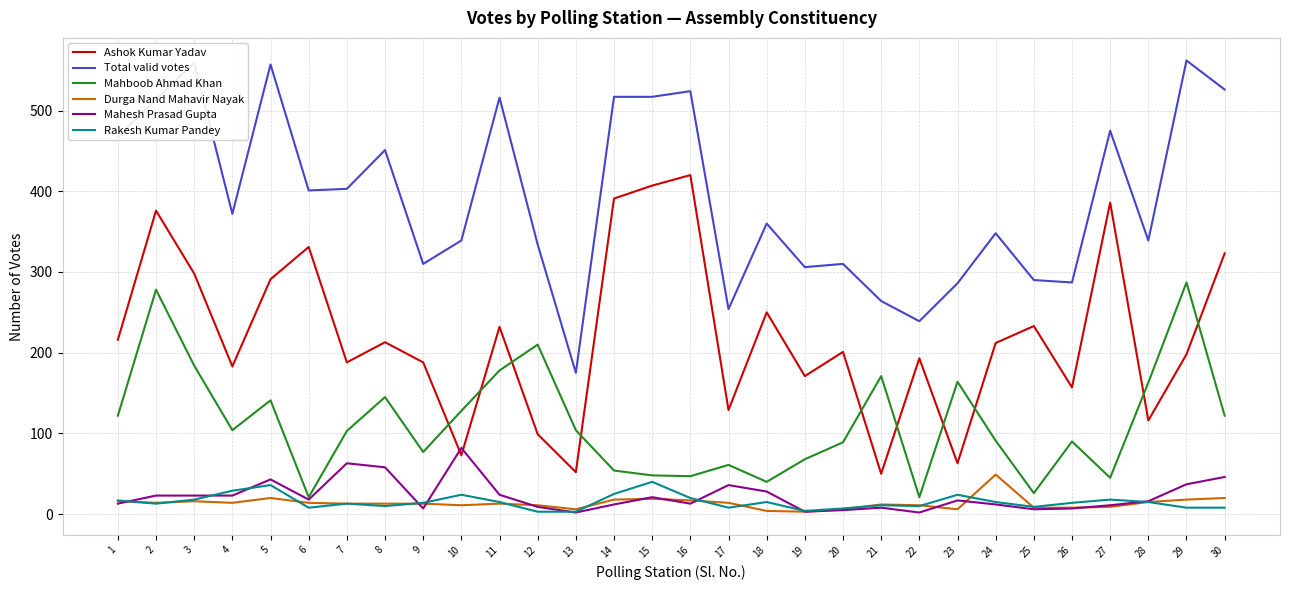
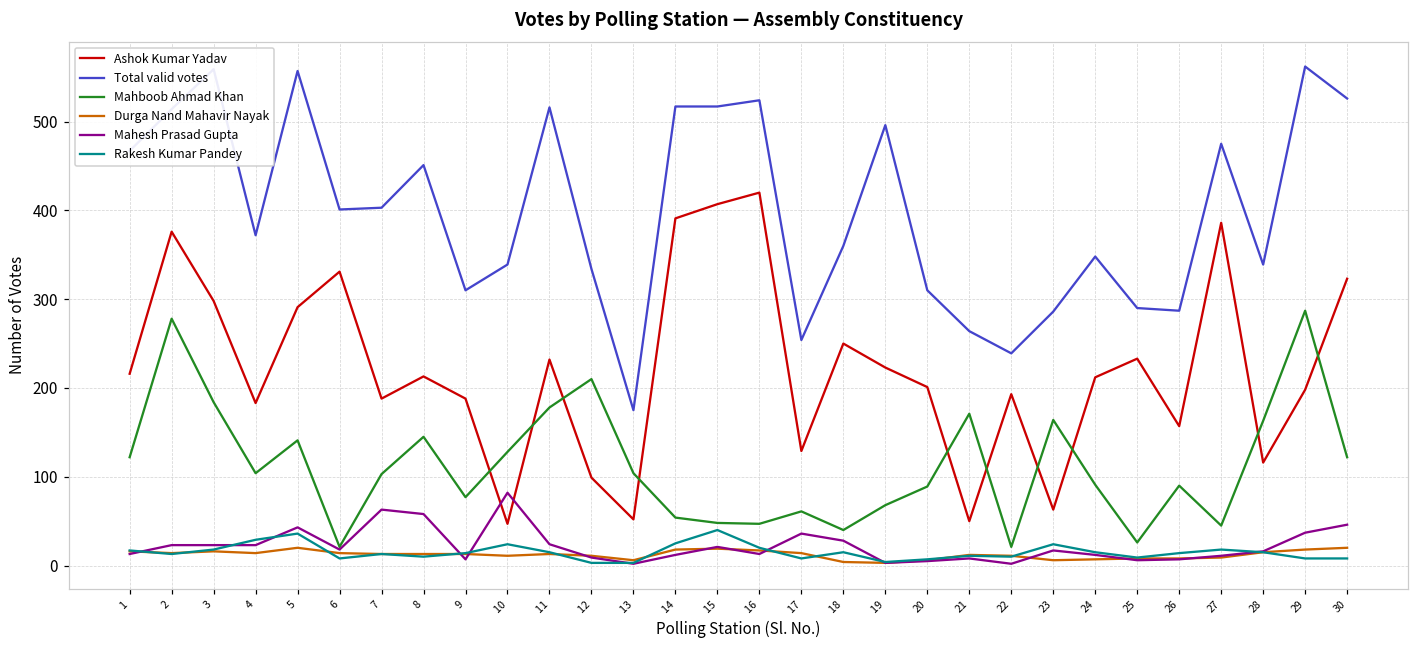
  {
    "Ashok Kumar Yadav": {
      "1": 220,
      "2": 380,
      "3": 300,
      "4": 180,
      "5": 290,
      "6": 330,
      "7": 190,
      "8": 210,
      "9": 190,
-     "10": 70,
+     "10": 50,
      "11": 230,
      "12": 100,
      "13": 50,
      "14": 390,
      "15": 410,
      "16": 420,
      "17": 130,
      "18": 250,
-     "19": 170,
+     "19": 220,
      "20": 200,
      "21": 50,
      "22": 190,
      "23": 60,
      "24": 210,
      "25": 230,
      "26": 160,
      "27": 390,
      "28": 120,
      "29": 200,
      "30": 320
    },
    "Total valid votes": {
      "4": 370,
      "5": 560,
      "6": 400,
      "7": 400,
      "8": 450,
      "9": 310,
      "10": 340,
      "11": 520,
      "12": 330,
      "13": 180,
      "14": 520,
      "15": 520,
      "16": 520,
      "17": 250,
      "18": 360,
-     "19": 310,
+     "19": 500,
      "20": 310,
      "21": 260,
      "22": 240,
      "23": 290,
      "24": 350,
      "25": 290,
      "26": 290,
      "27": 480,
      "28": 340,
      "29": 560,
      "30": 530
    },
    "Mahboob Ahmad Khan": {
      "1": 120,
      "2": 280,
      "3": 180,
      "4": 100,
      "5": 140,
      "7": 100,
      "8": 150,
      "9": 80,
      "10": 130,
      "11": 180,
      "12": 210,
      "13": 100,
      "14": 50,
      "15": 50,
      "16": 50,
      "17": 60,
      "18": 40,
      "19": 70,
      "20": 90,
      "21": 170,
      "22": 20,
      "23": 160,
      "24": 90,
      "25": 30,
      "26": 90,
      "27": 50,
      "28": 160,
      "29": 290,
      "30": 120
    },
    "Durga Nand Mahavir Nayak": {
      "4": 10,
      "5": 20,
      "6": 10,
      "10": 10,
      "14": 20,
      "17": 10,
      "18": 0,
      "23": 10,
-     "24": 50,
+     "24": 10,
      "29": 20,
      "30": 20
    },
    "Mahesh Prasad Gupta": {
      "2": 20,
      "3": 20,
      "4": 20,
      "5": 40,
      "7": 60,
      "8": 60,
      "9": 10,
      "10": 80,
      "11": 20,
      "14": 10,
      "16": 10,
      "17": 40,
      "18": 30,
      "22": 0,
      "23": 20,
      "29": 40,
      "30": 50
    },
    "Rakesh Kumar Pandey": {
      "4": 30,
      "5": 40,
      "6": 10,
      "10": 20,
      "12": 0,
      "14": 30,
      "15": 40,
      "17": 10,
      "18": 20,
      "23": 20,
      "26": 10,
      "27": 20,
      "29": 10,
      "30": 10
    }
  }
